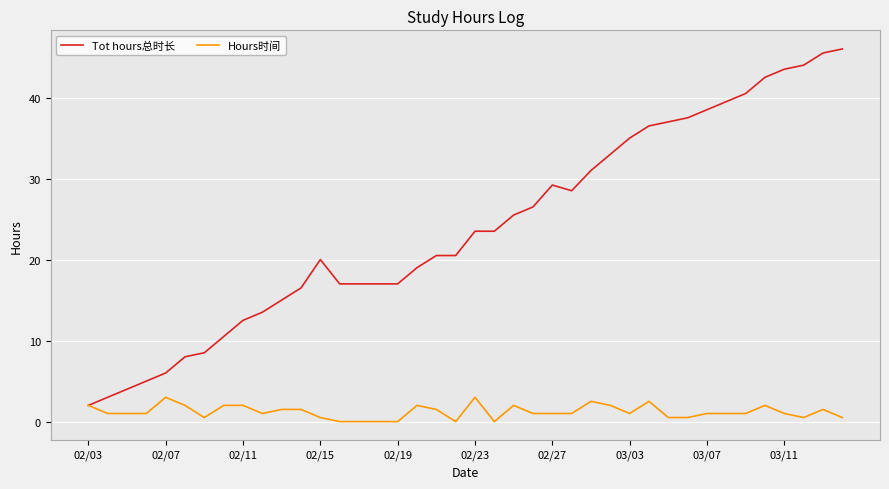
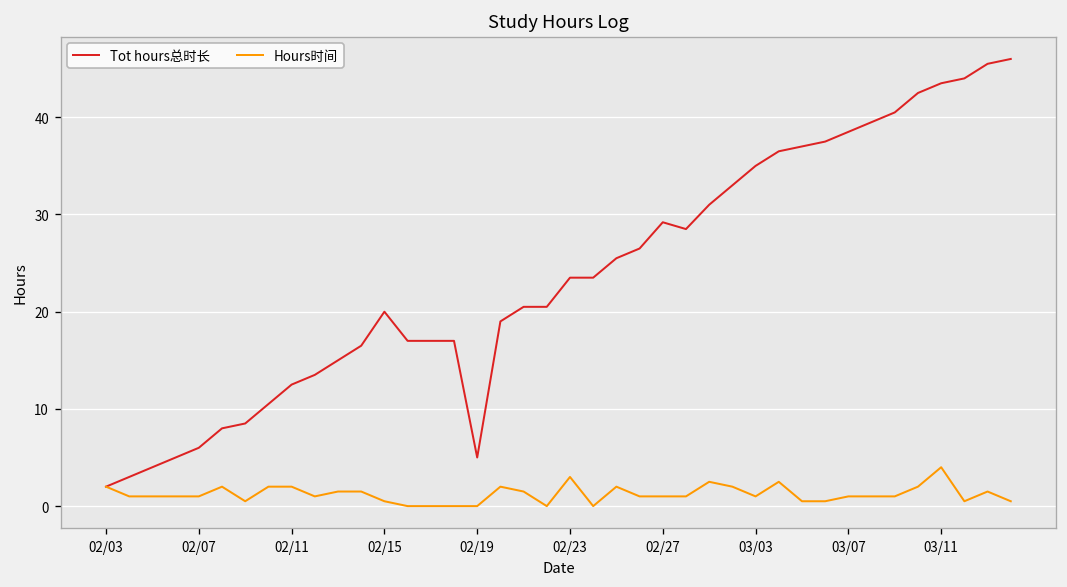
  {
    "Tot hours总时长": {
      "02/07": 6,
      "02/11": 13,
      "02/15": 20,
-     "02/19": 17,
+     "02/19": 5,
      "02/23": 24,
      "02/27": 29,
      "03/03": 35,
      "03/07": 39,
      "03/11": 44
    },
    "Hours时间": {
-     "02/07": 3,
+     "02/07": 1,
      "02/11": 2,
      "02/15": 1,
      "02/19": 0,
      "02/23": 3,
      "02/27": 1,
      "03/03": 1,
      "03/07": 1,
-     "03/11": 1
+     "03/11": 4
    }
  }
